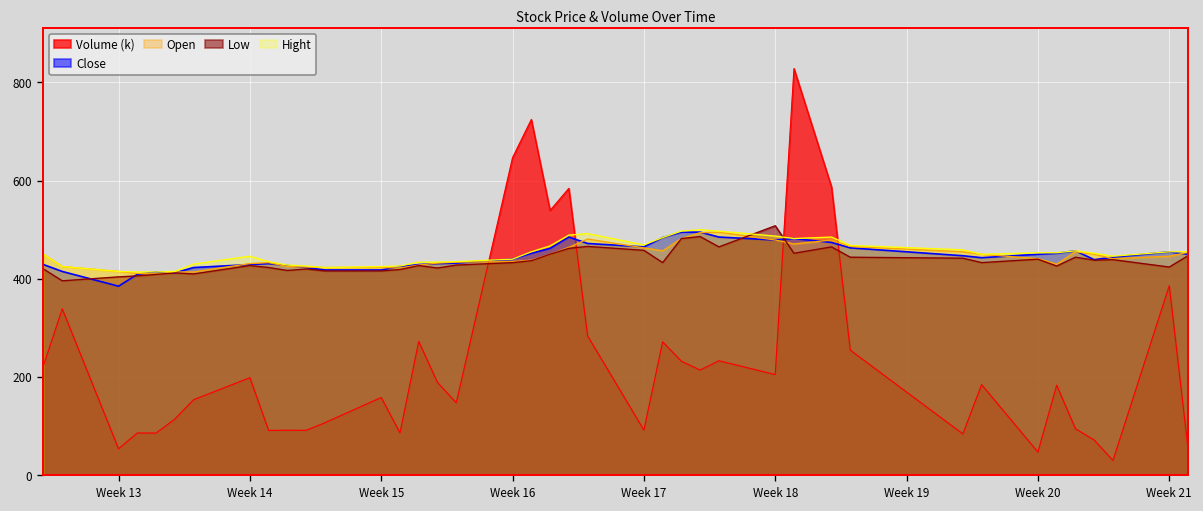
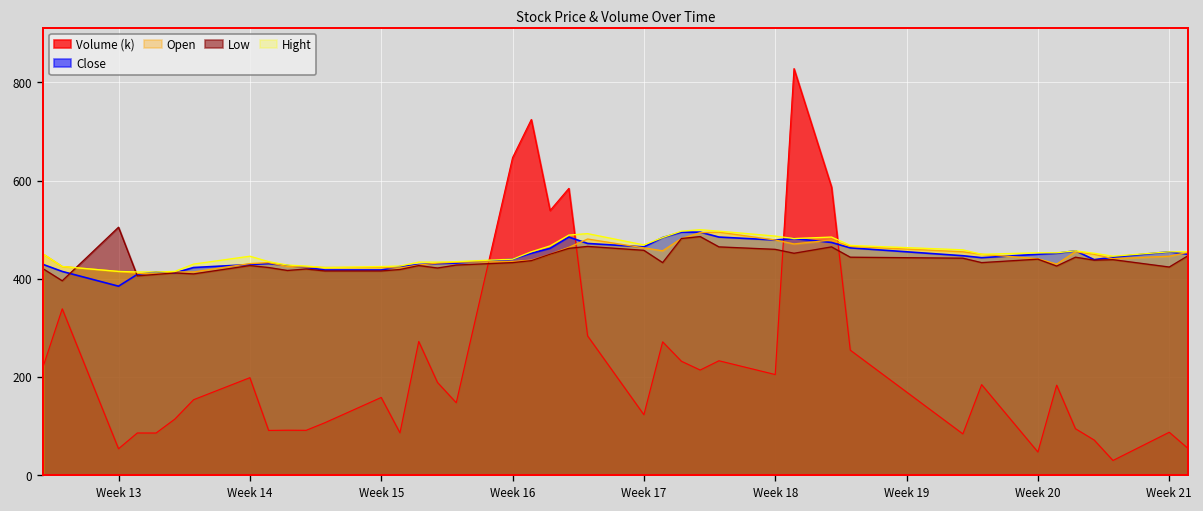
  {
    "Volume (k)": {
      "Week 13": 50,
      "Week 14": 200,
      "Week 15": 160,
      "Week 16": 650,
-     "Week 17": 90,
+     "Week 17": 120,
      "Week 18": 210,
      "Week 20": 50,
-     "Week 21": 390
+     "Week 21": 90
    },
    "Close": {
      "Week 13": 390
    },
    "Low": {
-     "Week 13": 400,
-     "Week 18": 510,
+     "Week 13": 510,
+     "Week 18": 460,
      "Week 21": 420
    }
  }
